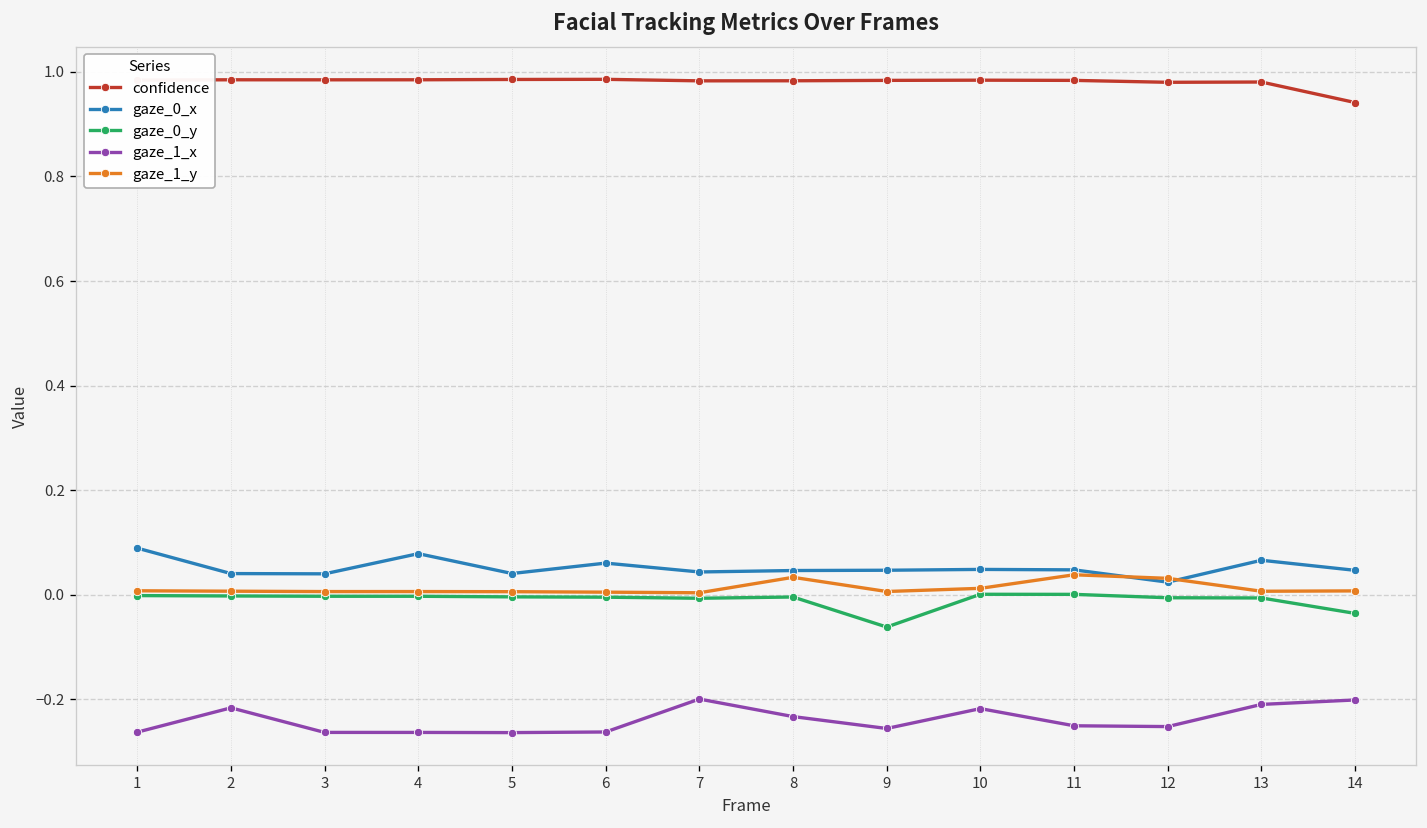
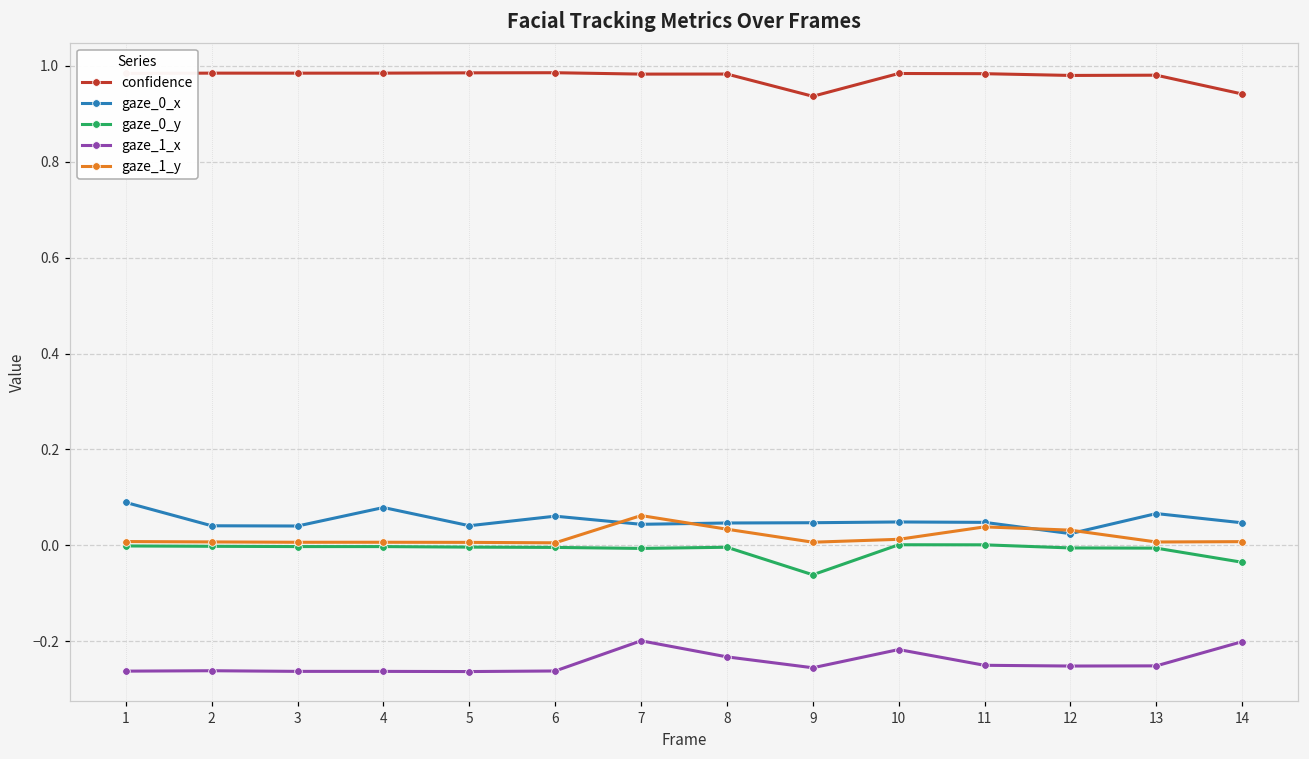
  {
    "confidence": {
      "2": 0.98,
      "3": 0.98,
      "4": 0.98,
      "5": 0.99,
      "6": 0.99,
      "7": 0.98,
      "8": 0.98,
-     "9": 0.98,
+     "9": 0.94,
      "10": 0.98,
      "11": 0.98,
      "12": 0.98,
      "13": 0.98,
      "14": 0.94
    },
    "gaze_0_x": {
      "1": 0.09,
      "2": 0.04,
      "3": 0.04,
      "4": 0.08,
      "5": 0.04,
      "6": 0.06,
      "7": 0.04,
      "8": 0.05,
      "9": 0.05,
      "10": 0.05,
      "11": 0.05,
      "12": 0.02,
      "13": 0.07,
      "14": 0.05
    },
    "gaze_0_y": {
      "1": 0.00,
      "2": 0.00,
      "3": 0.00,
      "4": 0.00,
      "5": 0.00,
      "6": 0.00,
      "7": -0.01,
      "8": 0.00,
      "9": -0.06,
      "10": 0.00,
      "11": 0.00,
      "12": -0.01,
      "13": -0.01,
      "14": -0.04
    },
    "gaze_1_x": {
      "1": -0.26,
-     "2": -0.22,
+     "2": -0.26,
      "3": -0.26,
      "4": -0.26,
      "5": -0.26,
      "6": -0.26,
      "7": -0.20,
      "8": -0.23,
      "9": -0.26,
      "10": -0.22,
      "11": -0.25,
      "12": -0.25,
-     "13": -0.21,
+     "13": -0.25,
      "14": -0.20
    },
    "gaze_1_y": {
      "1": 0.01,
      "2": 0.01,
      "3": 0.01,
      "4": 0.01,
      "5": 0.01,
      "6": 0.01,
-     "7": 0.00,
+     "7": 0.06,
      "8": 0.03,
      "9": 0.01,
      "10": 0.01,
      "11": 0.04,
      "12": 0.03,
      "13": 0.01,
      "14": 0.01
    }
  }
